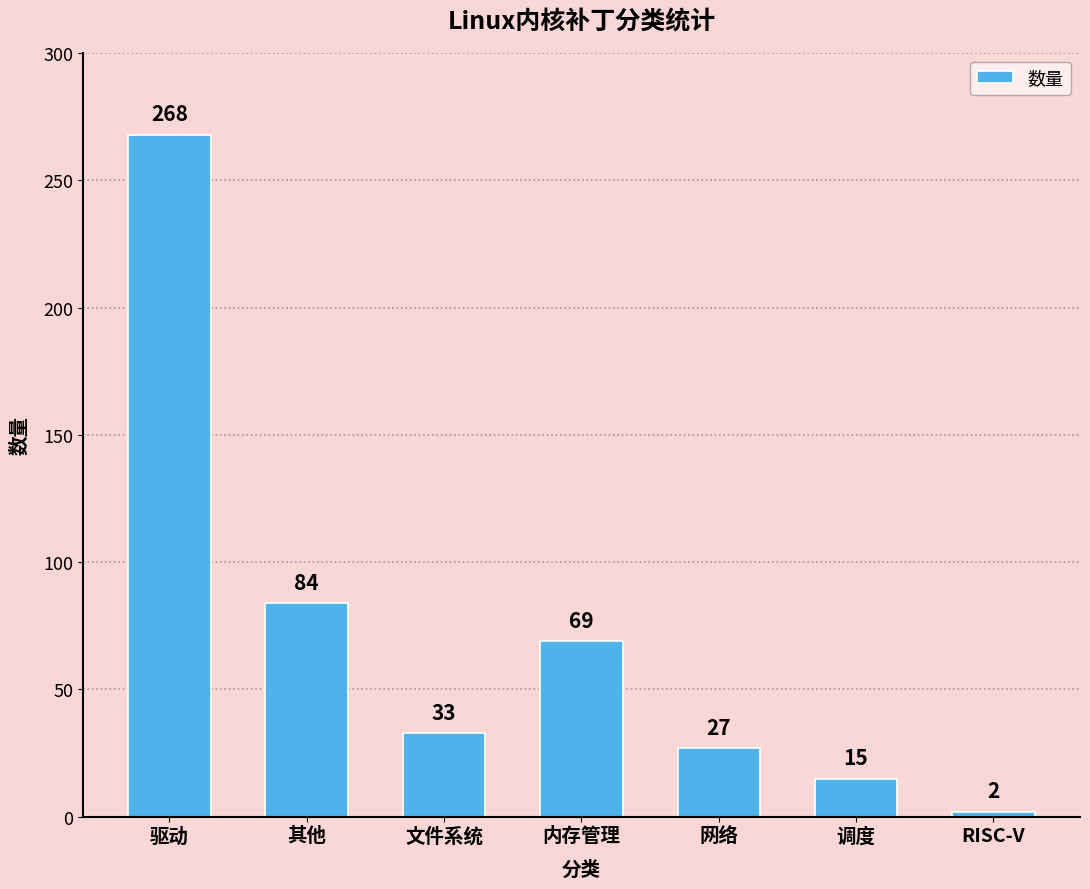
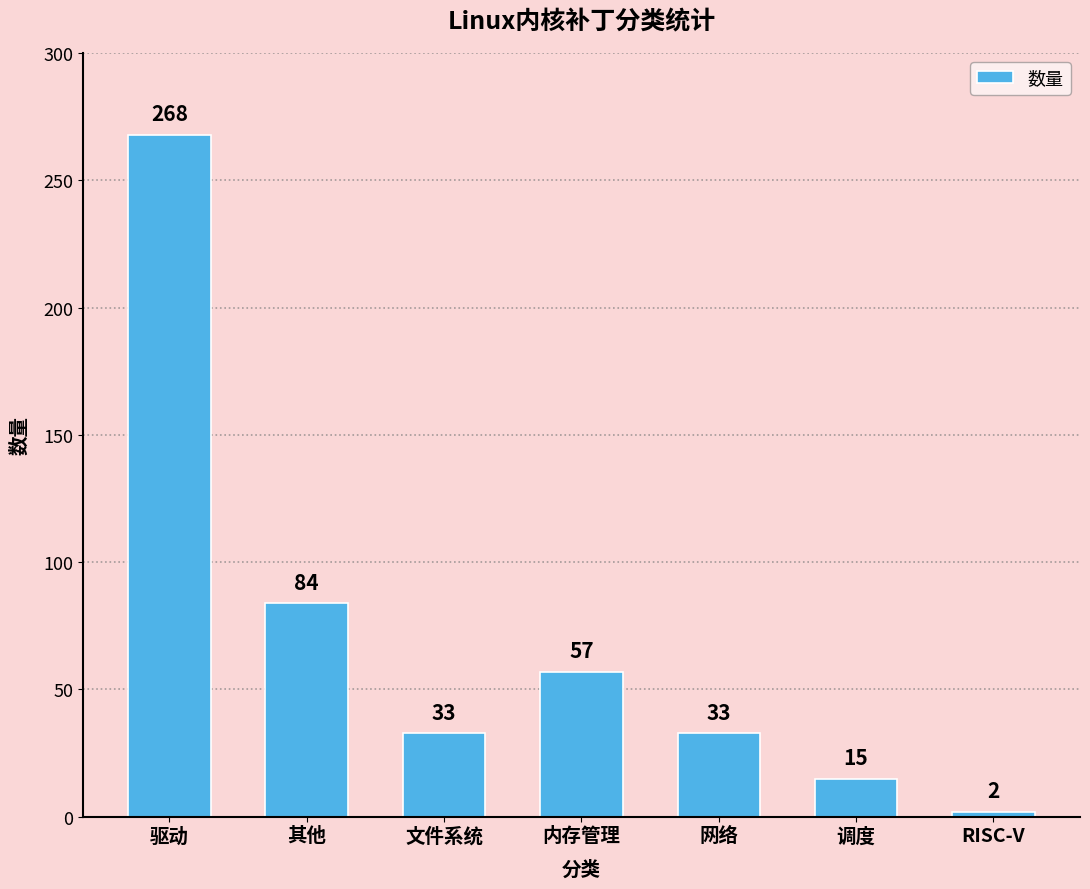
  {
    "驱动": 268,
    "其他": 84,
    "文件系统": 33,
-   "内存管理": 69,
-   "网络": 27,
+   "内存管理": 57,
+   "网络": 33,
    "调度": 15,
    "RISC-V": 2
  }
